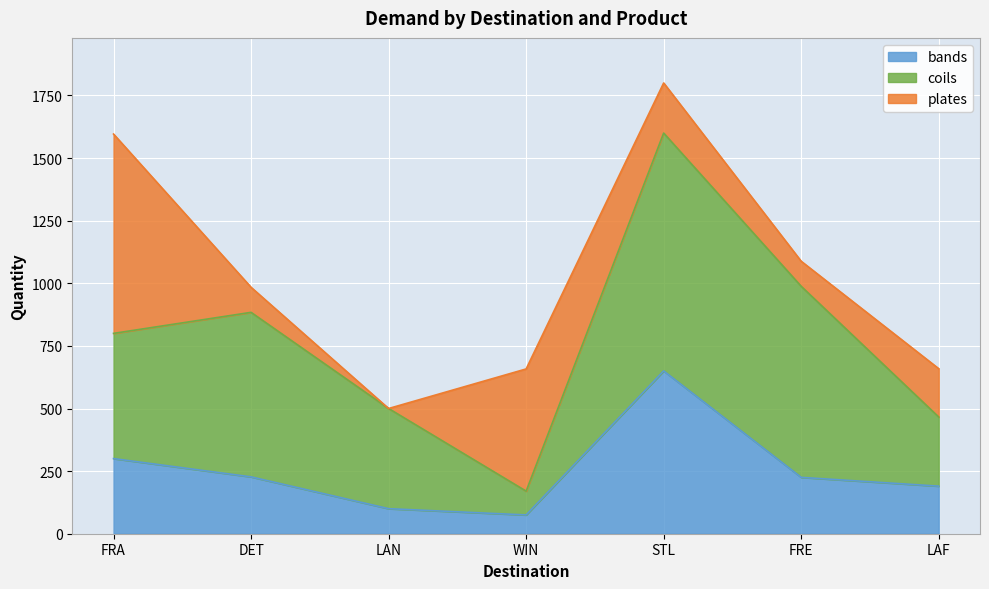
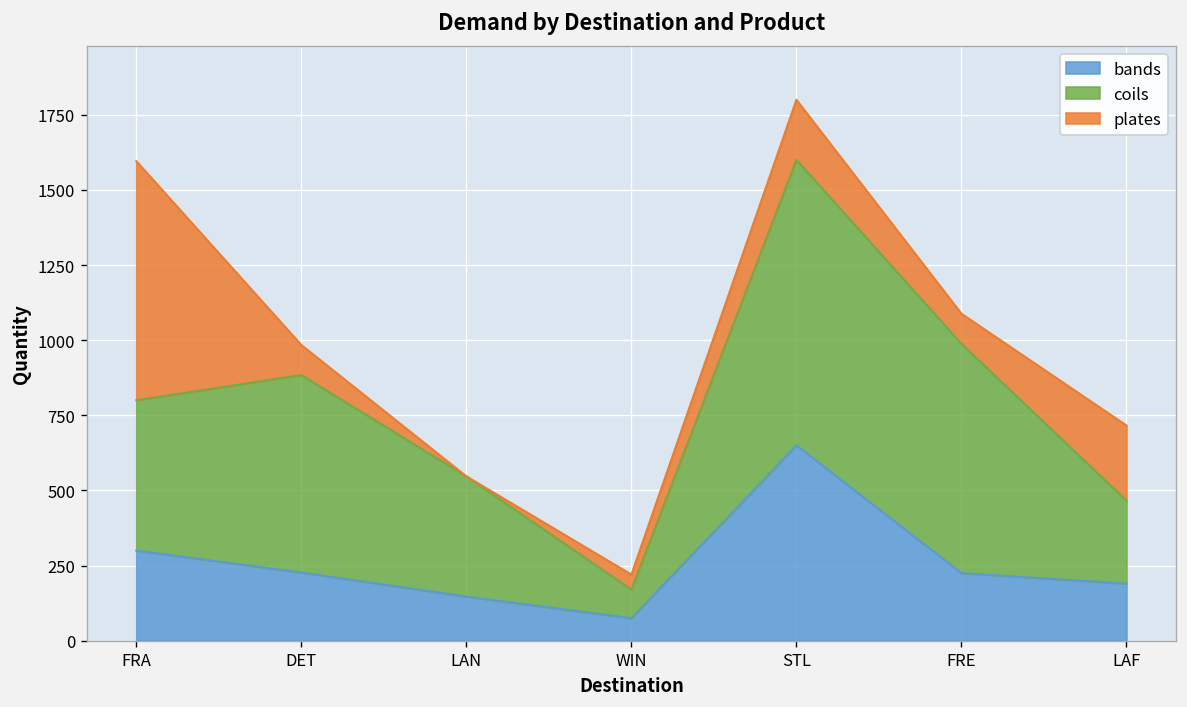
  {
    "bands": {
      "FRA": 300,
      "DET": 230,
-     "LAN": 100,
+     "LAN": 150,
      "WIN": 80,
      "STL": 650,
      "FRE": 230,
      "LAF": 190
    },
    "coils": {
      "FRA": 500,
      "DET": 660,
      "WIN": 100,
      "STL": 950,
      "FRE": 760,
      "LAF": 280
    },
    "plates": {
      "FRA": 800,
      "DET": 100,
-     "WIN": 490,
+     "WIN": 50,
      "STL": 200,
      "FRE": 100,
-     "LAF": 190
+     "LAF": 250
    }
  }
